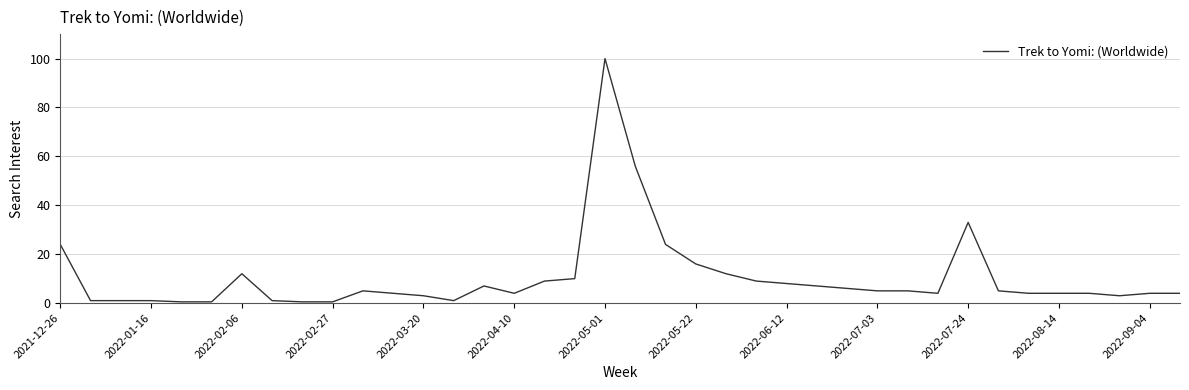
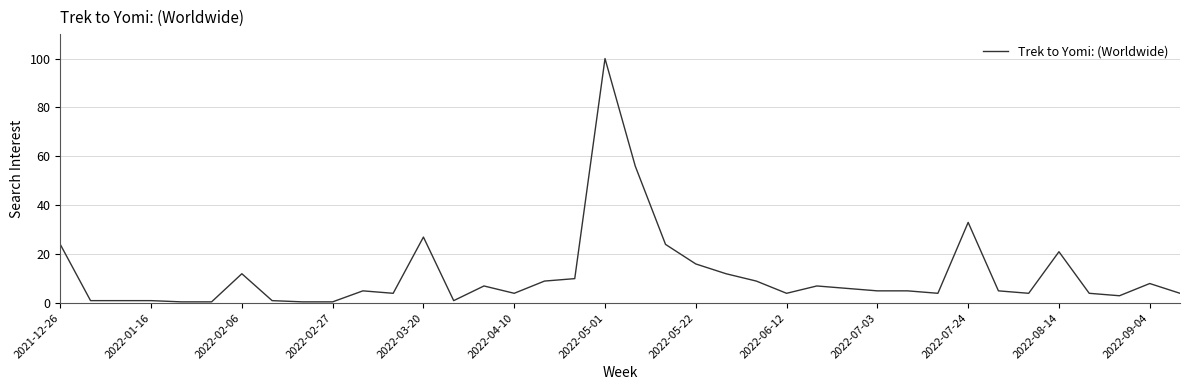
  {
    "2021-12-26": 24,
    "2022-01-16": 1,
    "2022-02-06": 12,
    "2022-02-27": 1,
-   "2022-03-20": 3,
+   "2022-03-20": 27,
    "2022-04-10": 4,
    "2022-05-01": 100,
    "2022-05-22": 16,
-   "2022-06-12": 8,
+   "2022-06-12": 4,
    "2022-07-03": 5,
    "2022-07-24": 33,
-   "2022-08-14": 4,
-   "2022-09-04": 4
+   "2022-08-14": 21,
+   "2022-09-04": 8
  }
